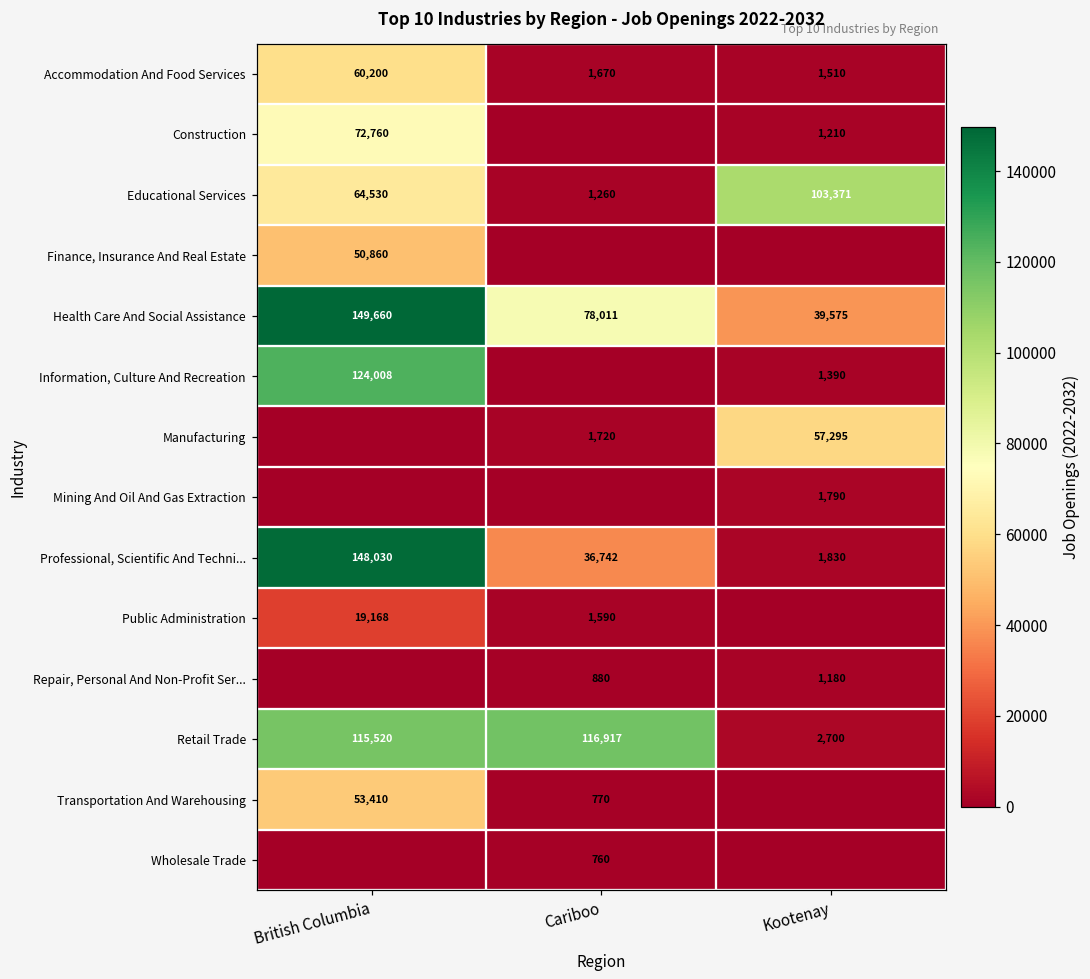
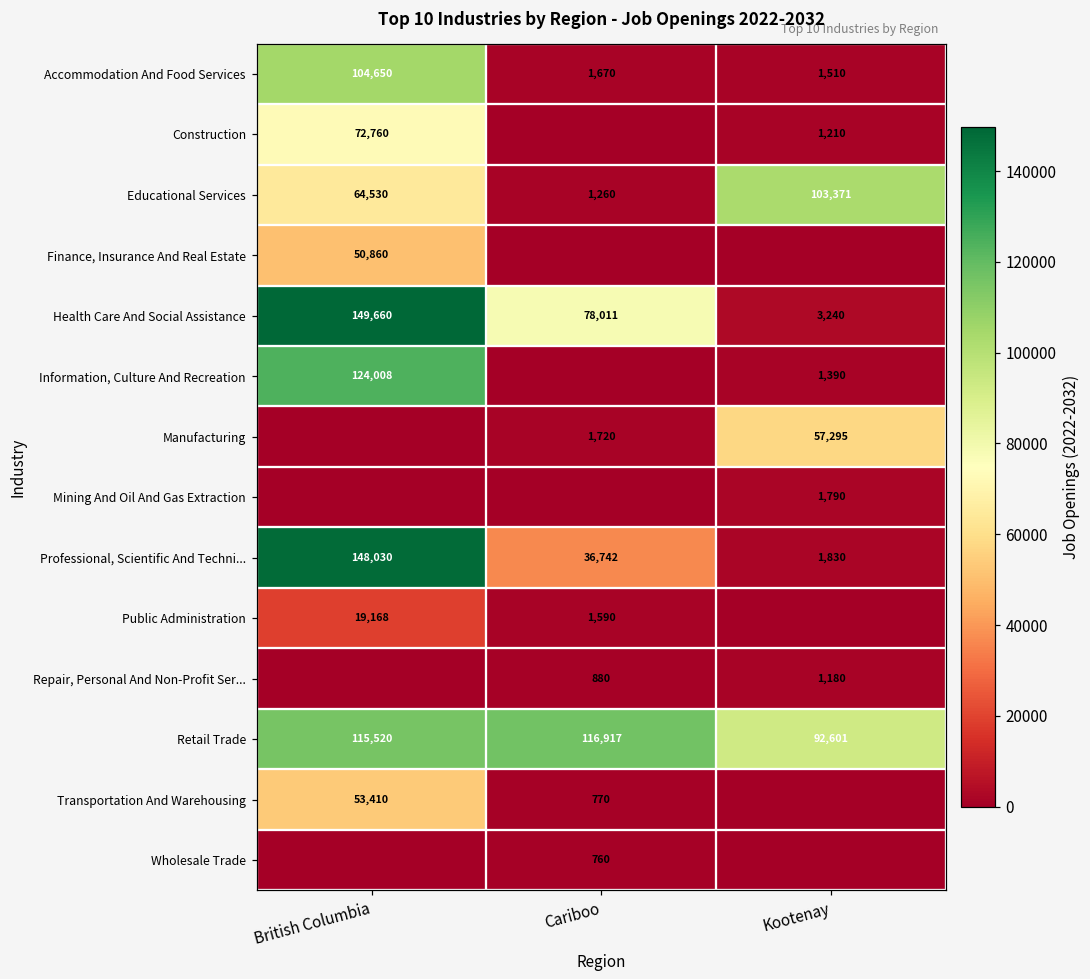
  {
    "Accommodation And Food Services": {
-     "British Columbia": "60,200",
+     "British Columbia": "104,650",
      "Cariboo": "1,670",
      "Kootenay": "1,510"
    },
    "Construction": {
      "British Columbia": "72,760",
      "Kootenay": "1,210"
    },
    "Educational Services": {
      "British Columbia": "64,530",
      "Cariboo": "1,260",
      "Kootenay": "103,371"
    },
    "Finance, Insurance And Real Estate": {
      "British Columbia": "50,860"
    },
    "Health Care And Social Assistance": {
      "British Columbia": "149,660",
      "Cariboo": "78,011",
-     "Kootenay": "39,575"
+     "Kootenay": "3,240"
    },
    "Information, Culture And Recreation": {
      "British Columbia": "124,008",
      "Kootenay": "1,390"
    },
    "Manufacturing": {
      "Cariboo": "1,720",
      "Kootenay": "57,295"
    },
    "Mining And Oil And Gas Extraction": {
      "Kootenay": "1,790"
    },
    "Professional, Scientific And Techni...": {
      "British Columbia": "148,030",
      "Cariboo": "36,742",
      "Kootenay": "1,830"
    },
    "Public Administration": {
      "British Columbia": "19,168",
      "Cariboo": "1,590"
    },
    "Repair, Personal And Non-Profit Ser...": {
      "Cariboo": "880",
      "Kootenay": "1,180"
    },
    "Retail Trade": {
      "British Columbia": "115,520",
      "Cariboo": "116,917",
-     "Kootenay": "2,700"
+     "Kootenay": "92,601"
    },
    "Transportation And Warehousing": {
      "British Columbia": "53,410",
      "Cariboo": "770"
    },
    "Wholesale Trade": {
      "Cariboo": "760"
    }
  }
